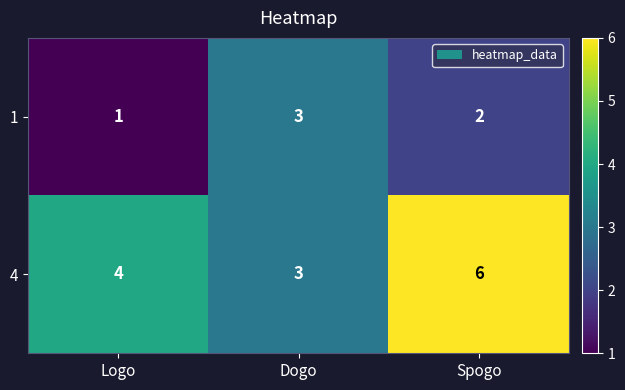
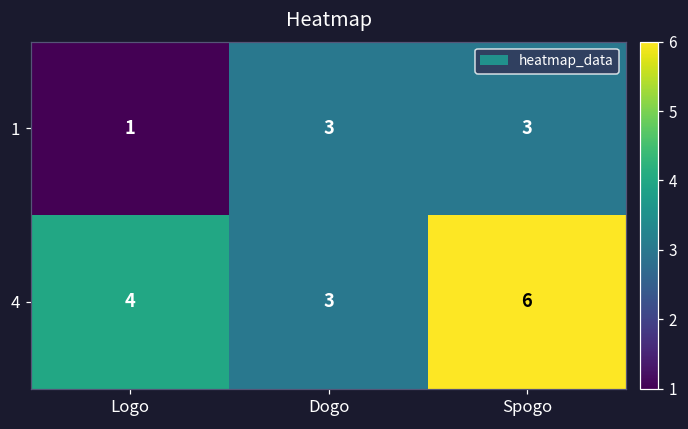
  {
    "1": {
      "Logo": 1,
      "Dogo": 3,
-     "Spogo": 2
+     "Spogo": 3
    },
    "4": {
      "Logo": 4,
      "Dogo": 3,
      "Spogo": 6
    }
  }
